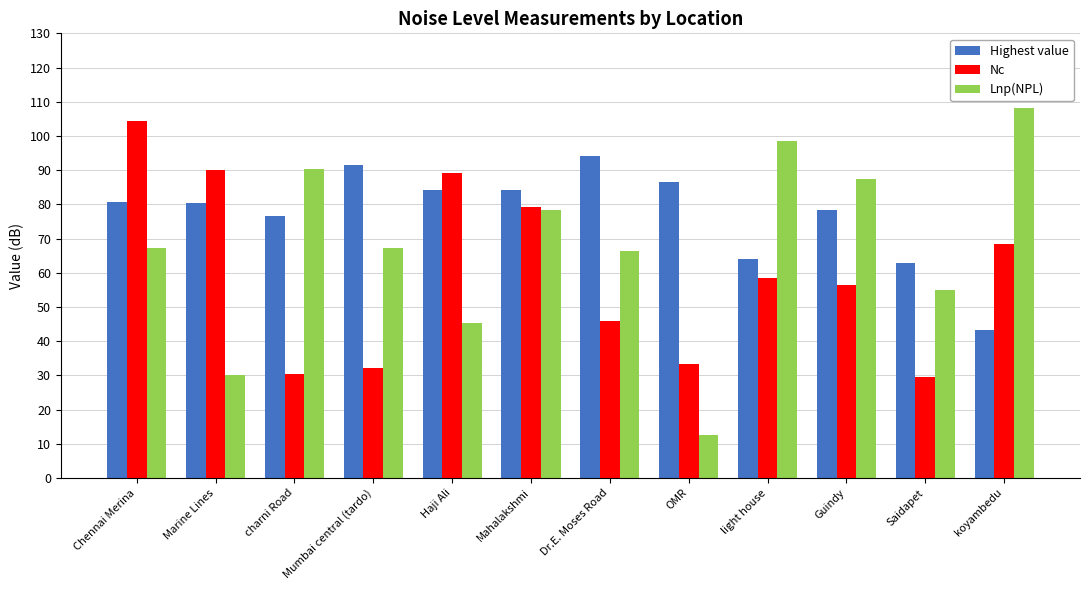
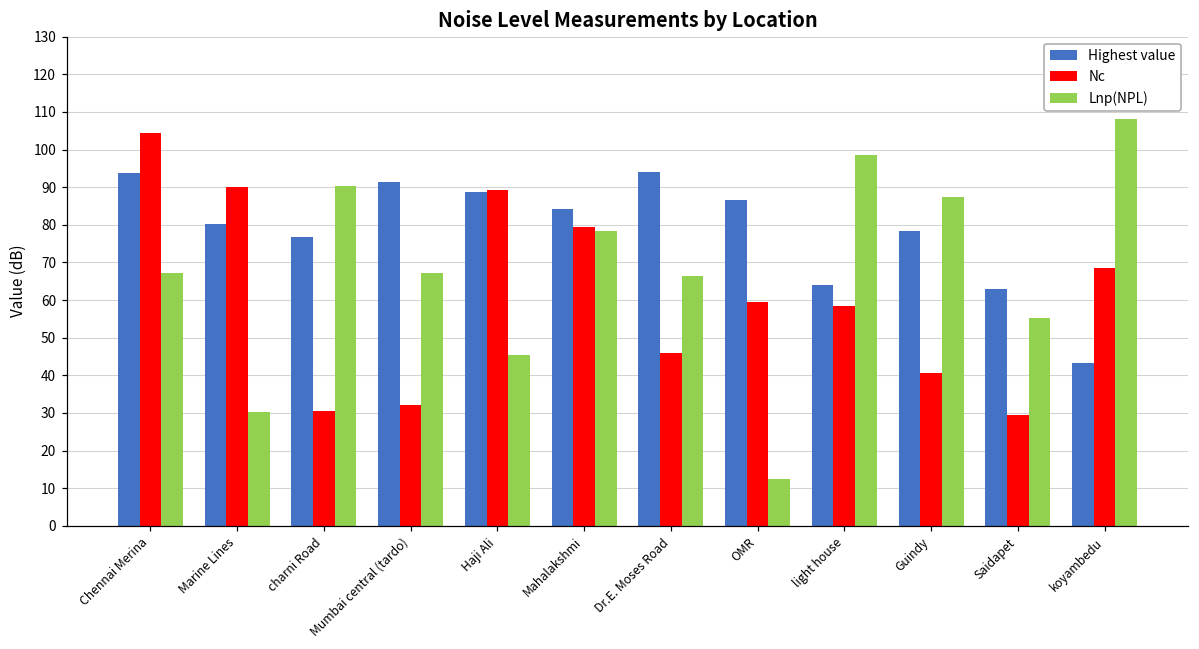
  {
    "Highest value": {
-     "Chennai Merina": 81,
+     "Chennai Merina": 94,
      "Marine Lines": 80,
      "charni Road": 77,
      "Mumbai central (tardo)": 91,
-     "Haji Ali": 84,
+     "Haji Ali": 89,
      "Mahalakshmi": 84,
      "Dr.E. Moses Road": 94,
      "OMR": 87,
      "light house": 64,
      "Guindy": 78,
      "Saidapet": 63,
      "koyambedu": 43
    },
    "Nc": {
      "Chennai Merina": 105,
      "Marine Lines": 90,
      "charni Road": 30,
      "Mumbai central (tardo)": 32,
      "Haji Ali": 89,
      "Mahalakshmi": 79,
      "Dr.E. Moses Road": 46,
-     "OMR": 33,
+     "OMR": 59,
      "light house": 58,
-     "Guindy": 56,
+     "Guindy": 41,
      "Saidapet": 29,
      "koyambedu": 68
    },
    "Lnp(NPL)": {
      "Chennai Merina": 67,
      "Marine Lines": 30,
      "charni Road": 90,
      "Mumbai central (tardo)": 67,
      "Haji Ali": 45,
      "Mahalakshmi": 78,
      "Dr.E. Moses Road": 66,
      "OMR": 12,
      "light house": 99,
      "Guindy": 87,
      "Saidapet": 55,
      "koyambedu": 108
    }
  }
